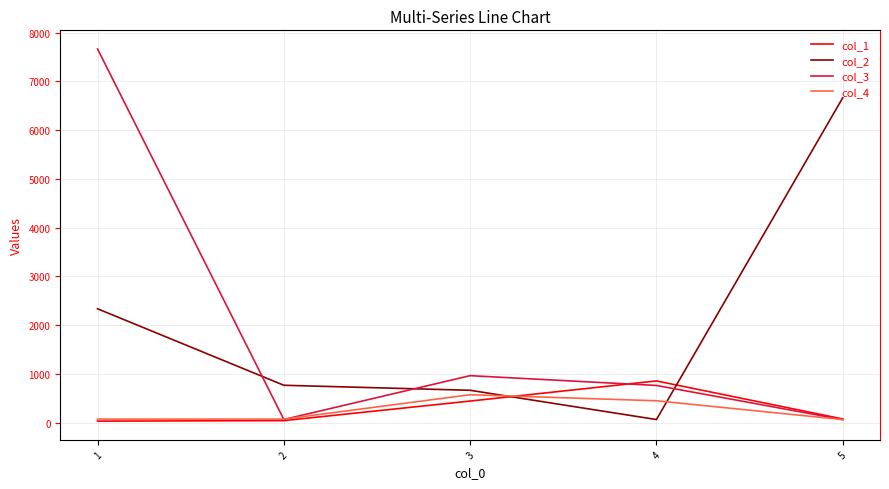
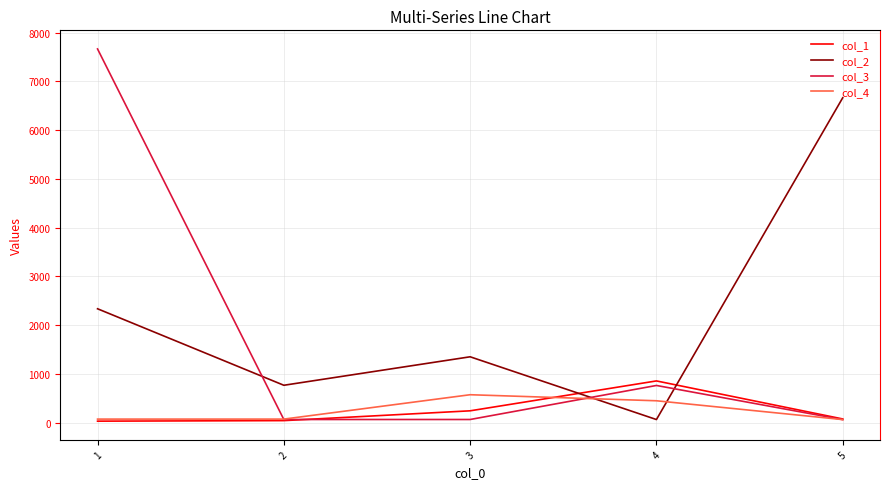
  {
    "col_1": {
-     "3": 400,
+     "3": 200,
      "4": 900
    },
    "col_2": {
      "1": 2300,
      "2": 800,
-     "3": 700,
+     "3": 1400,
      "4": 100,
      "5": 6700
    },
    "col_3": {
      "1": 7700,
-     "3": 1000,
+     "3": 100,
      "4": 800
    },
    "col_4": {
      "3": 600,
      "4": 500
    }
  }
